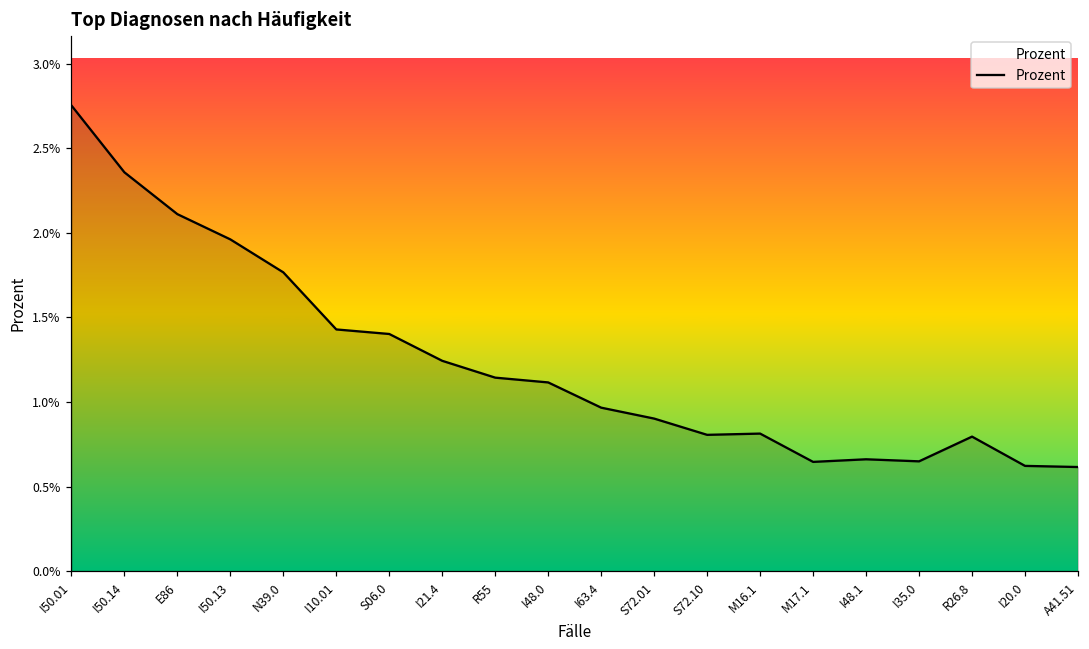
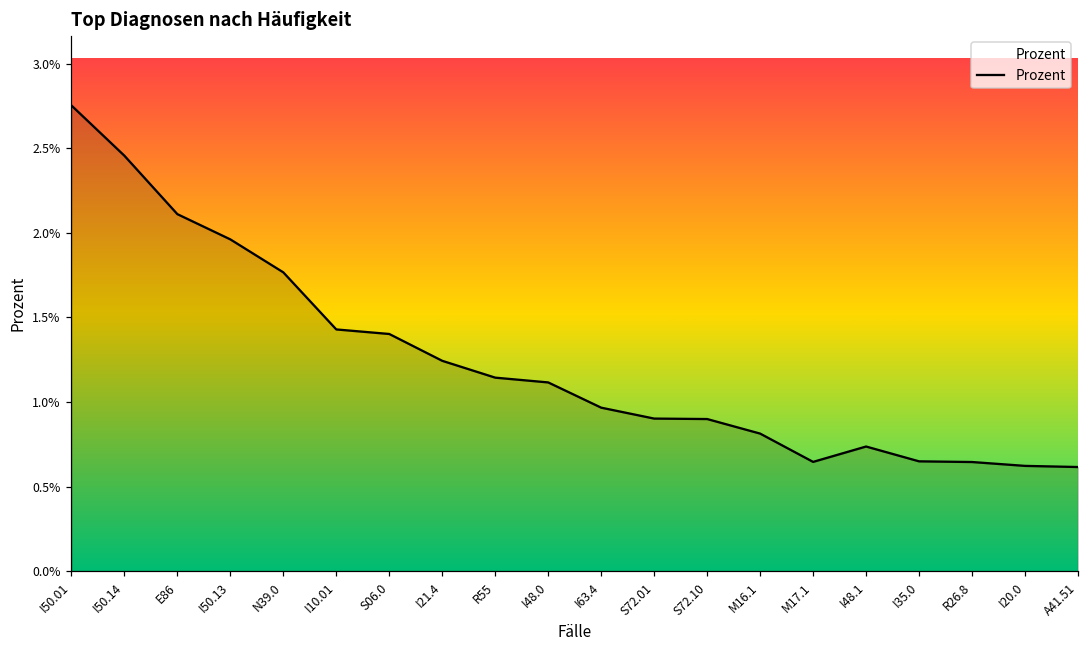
  {
    "I50.01": "2.75%",
-   "I50.14": "2.36%",
+   "I50.14": "2.46%",
    "E86": "2.11%",
    "I50.13": "1.96%",
    "N39.0": "1.77%",
    "I10.01": "1.43%",
    "S06.0": "1.40%",
    "I21.4": "1.24%",
    "R55": "1.14%",
    "I48.0": "1.12%",
    "I63.4": "0.97%",
    "S72.01": "0.90%",
-   "S72.10": "0.81%",
+   "S72.10": "0.90%",
    "M16.1": "0.81%",
    "M17.1": "0.65%",
-   "I48.1": "0.66%",
+   "I48.1": "0.74%",
    "I35.0": "0.65%",
-   "R26.8": "0.80%",
+   "R26.8": "0.65%",
    "I20.0": "0.62%",
    "A41.51": "0.62%"
  }
